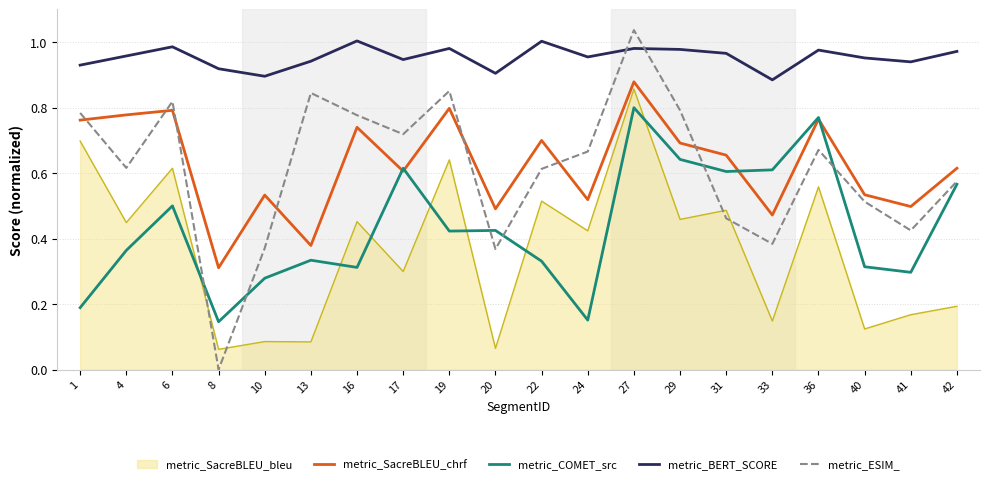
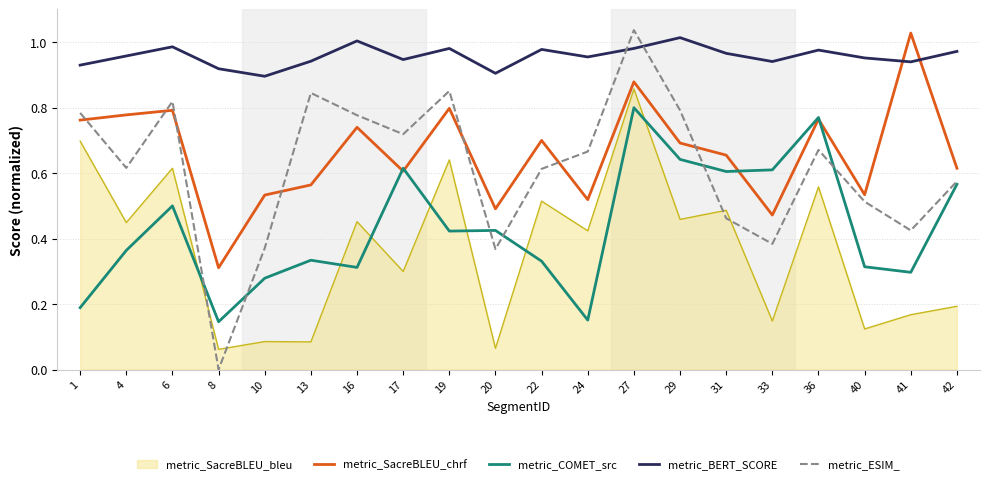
  {
    "metric_SacreBLEU_bleu": {
      "1": 0.70,
      "4": 0.45,
      "6": 0.62,
      "8": 0.06,
      "10": 0.09,
      "13": 0.08,
      "16": 0.45,
      "17": 0.30,
      "19": 0.64,
      "20": 0.06,
      "22": 0.51,
      "24": 0.42,
      "27": 0.86,
      "29": 0.46,
      "31": 0.49,
      "33": 0.15,
      "36": 0.56,
      "40": 0.12,
      "41": 0.17,
      "42": 0.19
    },
    "metric_SacreBLEU_chrf": {
      "1": 0.76,
      "4": 0.78,
      "6": 0.79,
      "8": 0.31,
      "10": 0.53,
-     "13": 0.38,
+     "13": 0.56,
      "16": 0.74,
      "17": 0.61,
      "19": 0.80,
      "20": 0.49,
      "22": 0.70,
      "24": 0.52,
      "27": 0.88,
      "29": 0.69,
      "31": 0.66,
      "33": 0.47,
      "40": 0.53,
-     "41": 0.50,
+     "41": 1.03,
      "42": 0.62
    },
    "metric_COMET_src": {
      "1": 0.19,
      "4": 0.36,
      "6": 0.50,
      "8": 0.15,
      "10": 0.28,
      "13": 0.33,
      "16": 0.31,
      "17": 0.62,
      "19": 0.42,
      "20": 0.43,
      "22": 0.33,
      "24": 0.15,
      "27": 0.80,
      "29": 0.64,
      "31": 0.61,
      "33": 0.61,
      "40": 0.31,
      "41": 0.30,
      "42": 0.57
    },
    "metric_BERT_SCORE": {
      "1": 0.93,
      "4": 0.96,
      "6": 0.99,
      "8": 0.92,
      "10": 0.90,
      "13": 0.94,
      "16": 1.00,
      "17": 0.95,
      "19": 0.98,
      "20": 0.91,
-     "22": 1.00,
+     "22": 0.98,
      "24": 0.96,
      "27": 0.98,
-     "29": 0.98,
+     "29": 1.01,
      "31": 0.97,
-     "33": 0.89,
+     "33": 0.94,
      "36": 0.98,
      "40": 0.95,
      "41": 0.94,
      "42": 0.97
    },
    "metric_ESIM_": {
      "1": 0.78,
      "4": 0.62,
      "6": 0.82,
      "8": 0.00,
      "10": 0.37,
      "13": 0.85,
      "16": 0.78,
      "17": 0.72,
      "19": 0.85,
      "20": 0.37,
      "22": 0.61,
      "24": 0.67,
      "27": 1.04,
      "29": 0.79,
      "31": 0.46,
      "33": 0.38,
      "36": 0.67,
      "40": 0.51,
      "41": 0.43,
      "42": 0.58
    }
  }
